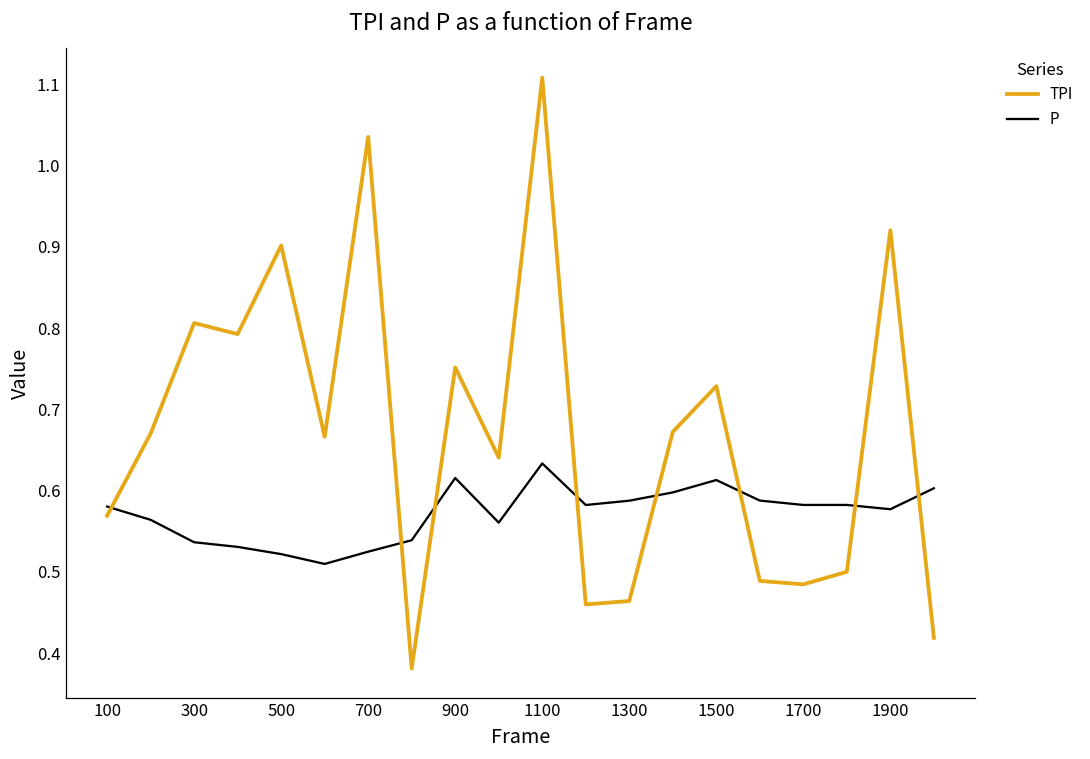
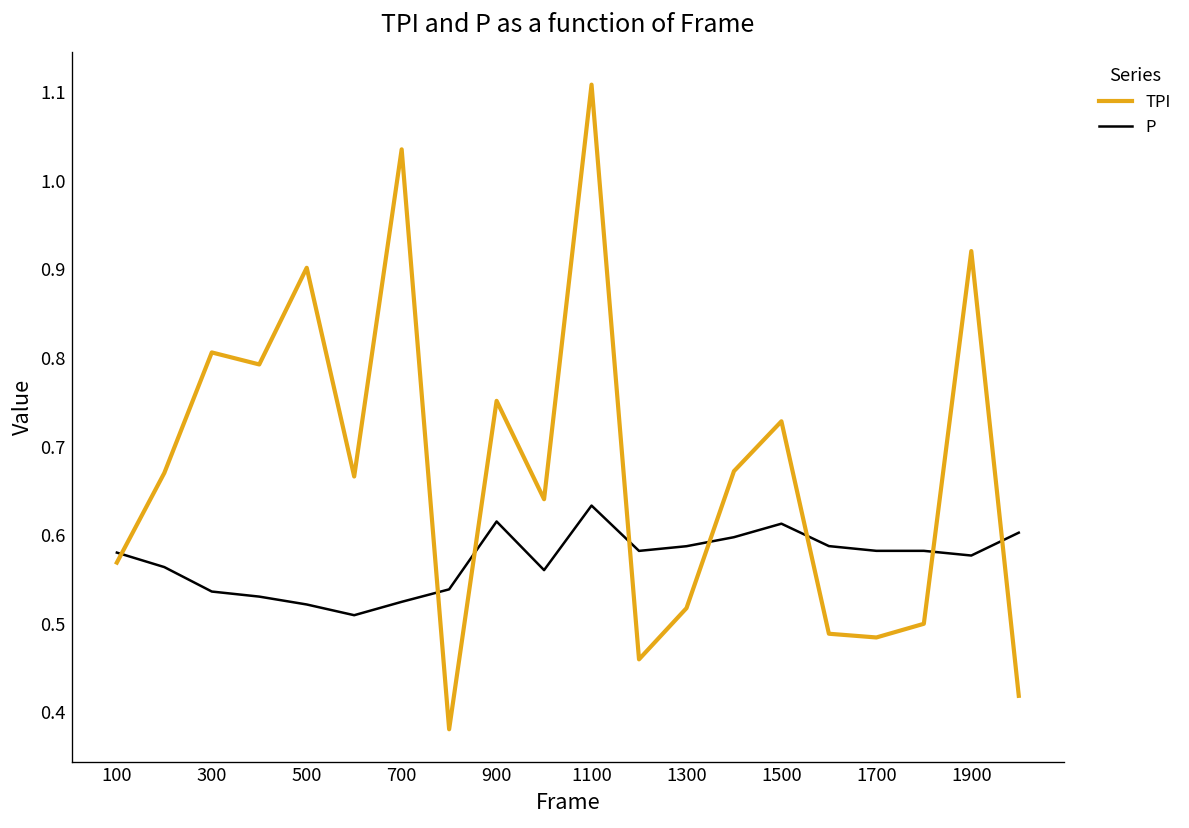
  {
    "TPI": {
      "100": 0.57,
      "300": 0.81,
      "500": 0.90,
      "700": 1.04,
      "900": 0.75,
      "1100": 1.11,
-     "1300": 0.46,
+     "1300": 0.52,
      "1500": 0.73,
      "1700": 0.48,
      "1900": 0.92
    },
    "P": {
      "100": 0.58,
      "300": 0.54,
      "500": 0.52,
      "700": 0.52,
      "900": 0.62,
      "1100": 0.63,
      "1300": 0.59,
      "1500": 0.61,
      "1700": 0.58,
      "1900": 0.58
    }
  }
